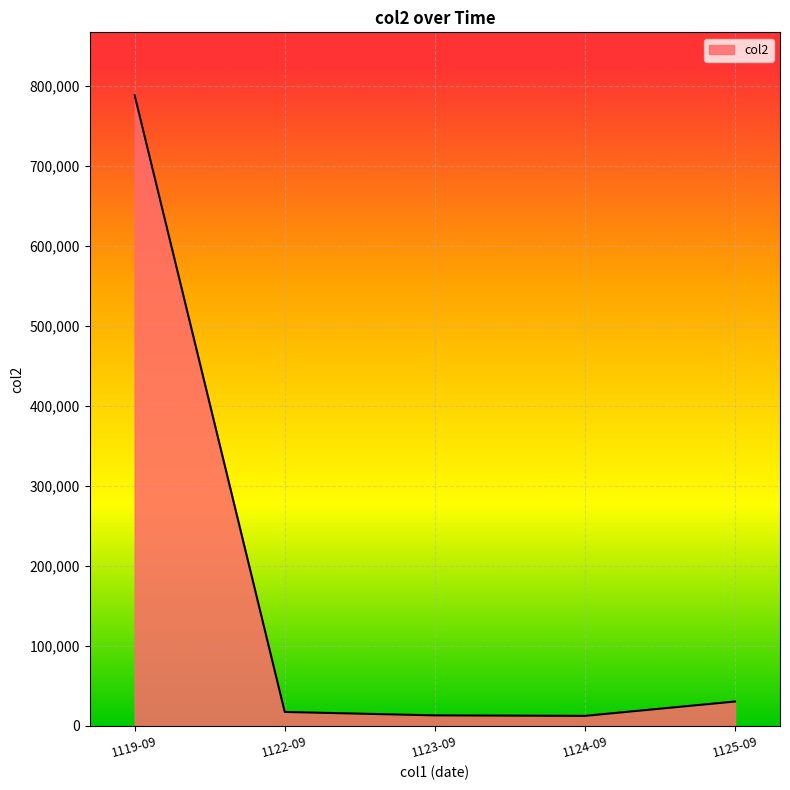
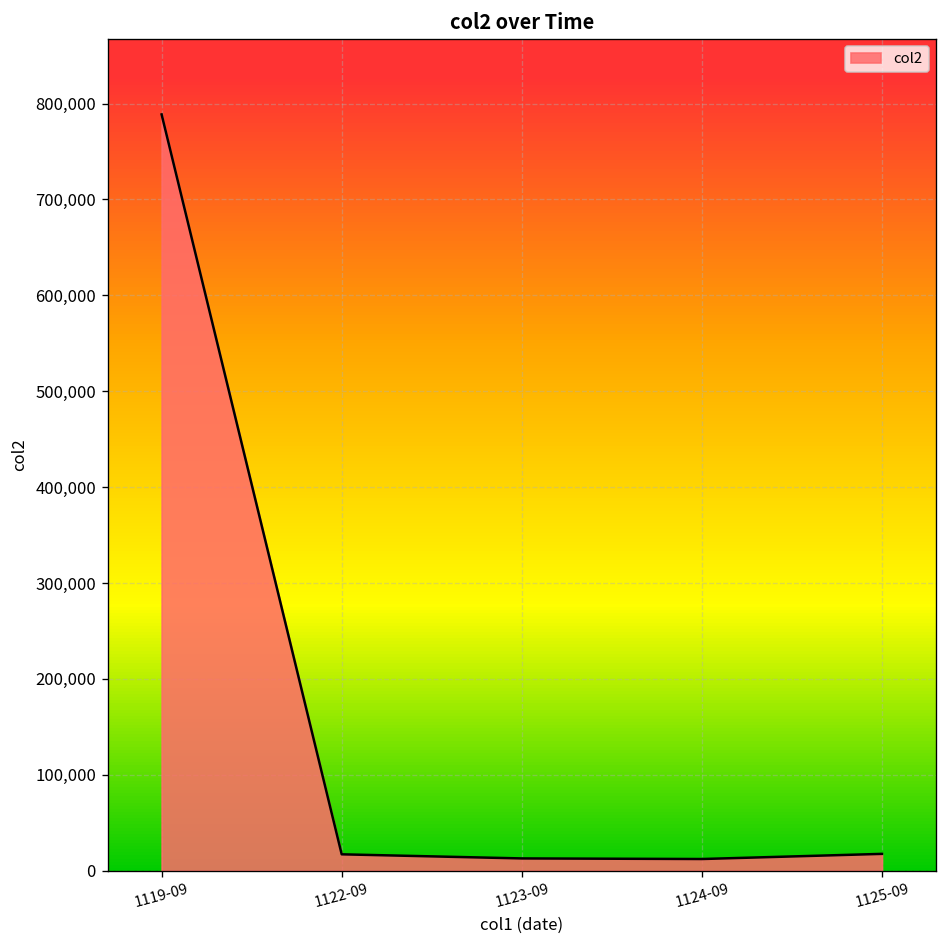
  {
    "1119-09": "790,000",
    "1122-09": "20,000",
    "1123-09": "10,000",
    "1124-09": "10,000",
-   "1125-09": "30,000"
+   "1125-09": "20,000"
  }
